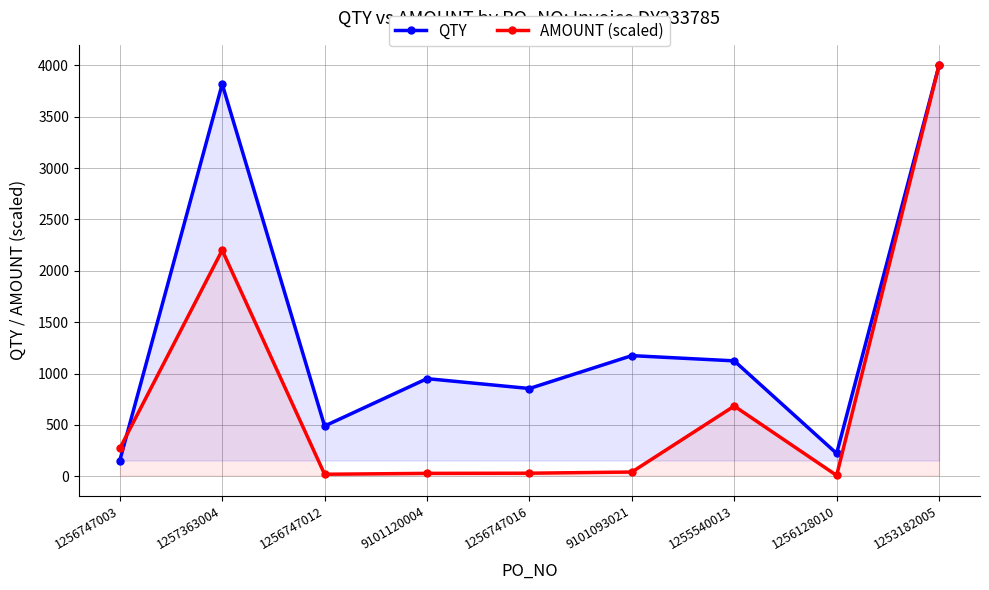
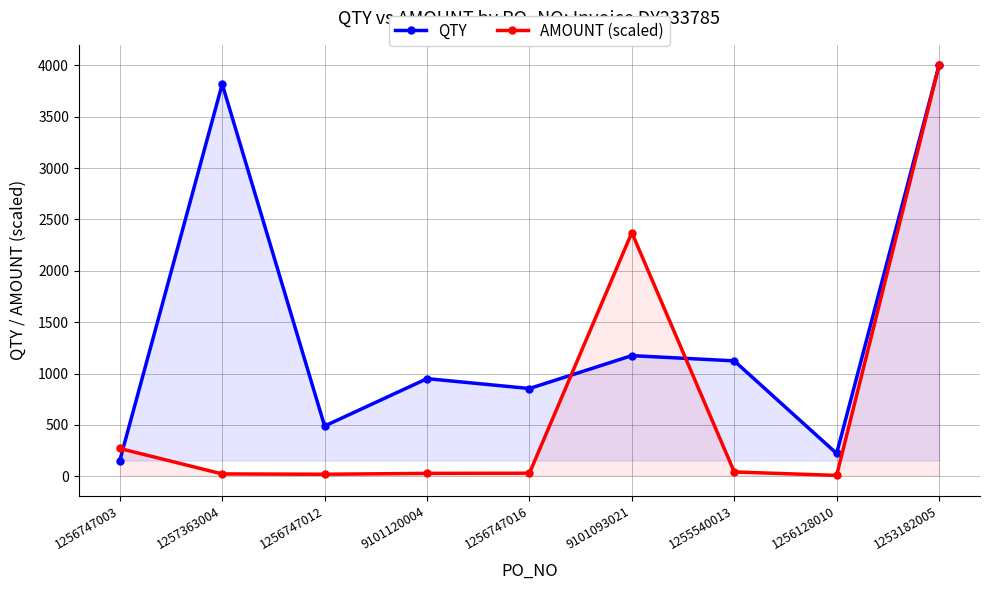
  {
    "QTY": {
      "1256747003": 150,
      "1257363004": 3820,
      "1256747012": 490,
      "9101120004": 950,
      "1256747016": 860,
      "9101093021": 1180,
      "1255540013": 1120,
      "1256128010": 220
    },
    "AMOUNT (scaled)": {
      "1256747003": 270,
-     "1257363004": 2200,
+     "1257363004": 20,
      "1256747012": 20,
      "9101120004": 30,
      "1256747016": 30,
-     "9101093021": 40,
-     "1255540013": 680,
+     "9101093021": 2370,
+     "1255540013": 40,
      "1256128010": 10
    }
  }
